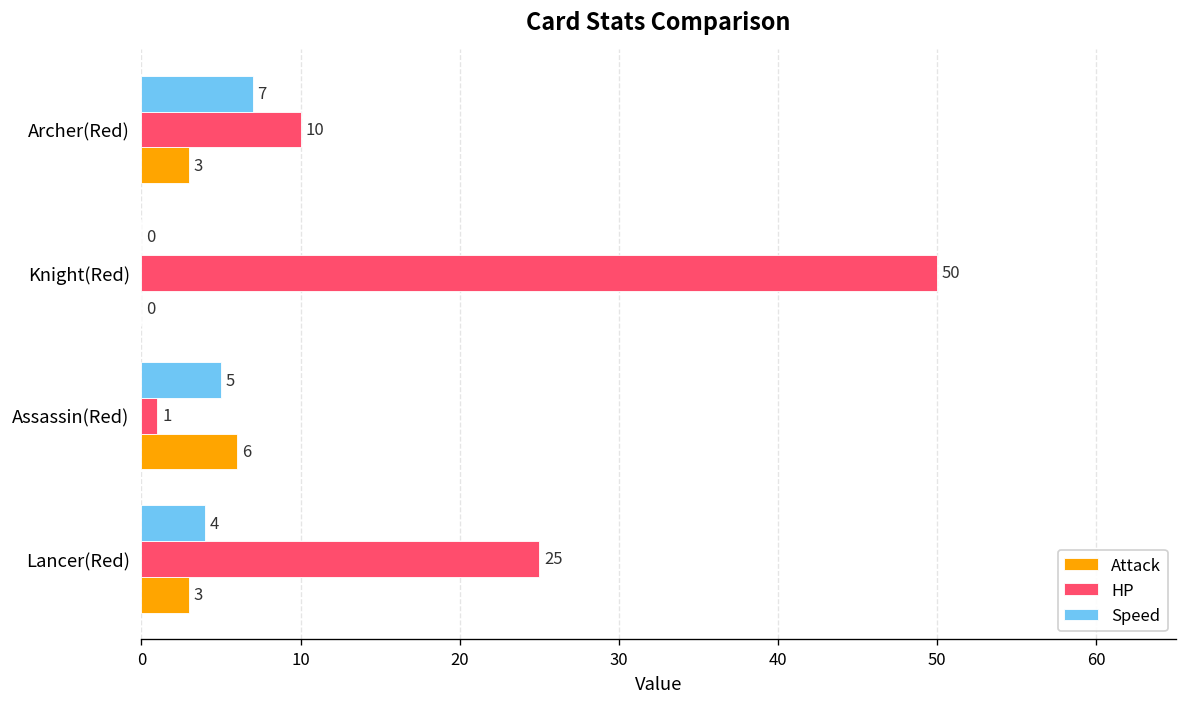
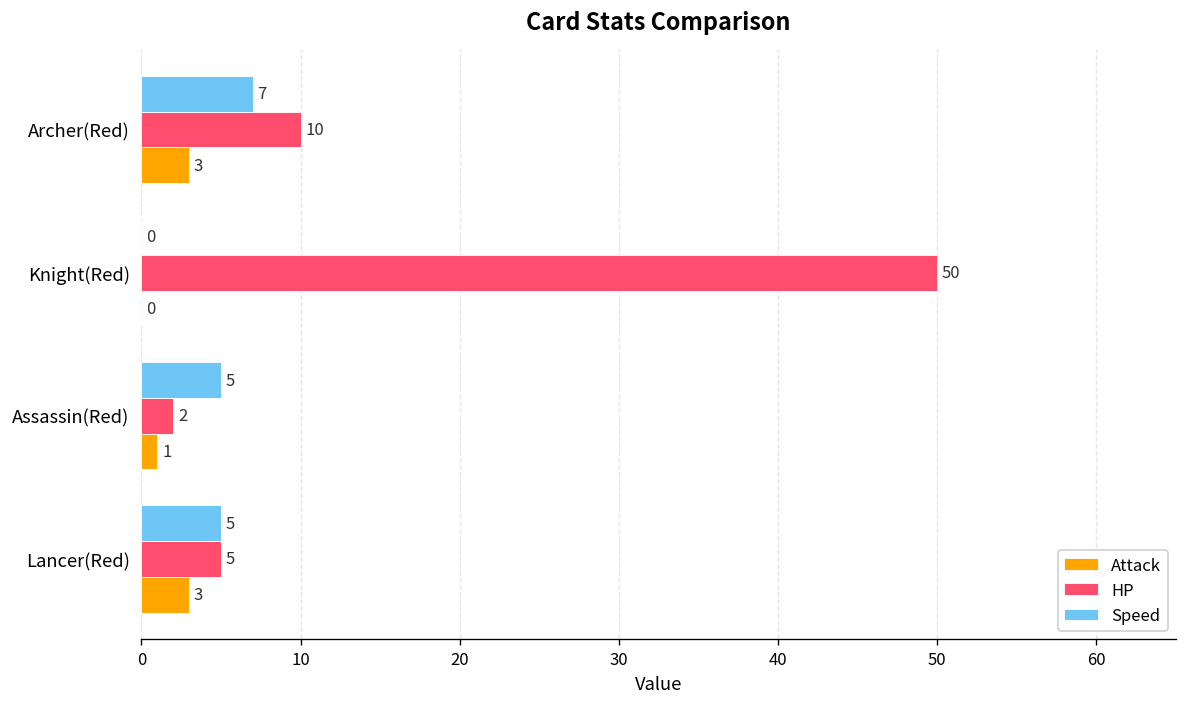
  {
    "Attack": {
      "Archer(Red)": 3,
      "Knight(Red)": 0,
-     "Assassin(Red)": 6,
+     "Assassin(Red)": 1,
      "Lancer(Red)": 3
    },
    "HP": {
      "Archer(Red)": 10,
      "Knight(Red)": 50,
-     "Assassin(Red)": 1,
-     "Lancer(Red)": 25
+     "Assassin(Red)": 2,
+     "Lancer(Red)": 5
    },
    "Speed": {
      "Archer(Red)": 7,
      "Knight(Red)": 0,
      "Assassin(Red)": 5,
-     "Lancer(Red)": 4
+     "Lancer(Red)": 5
    }
  }
